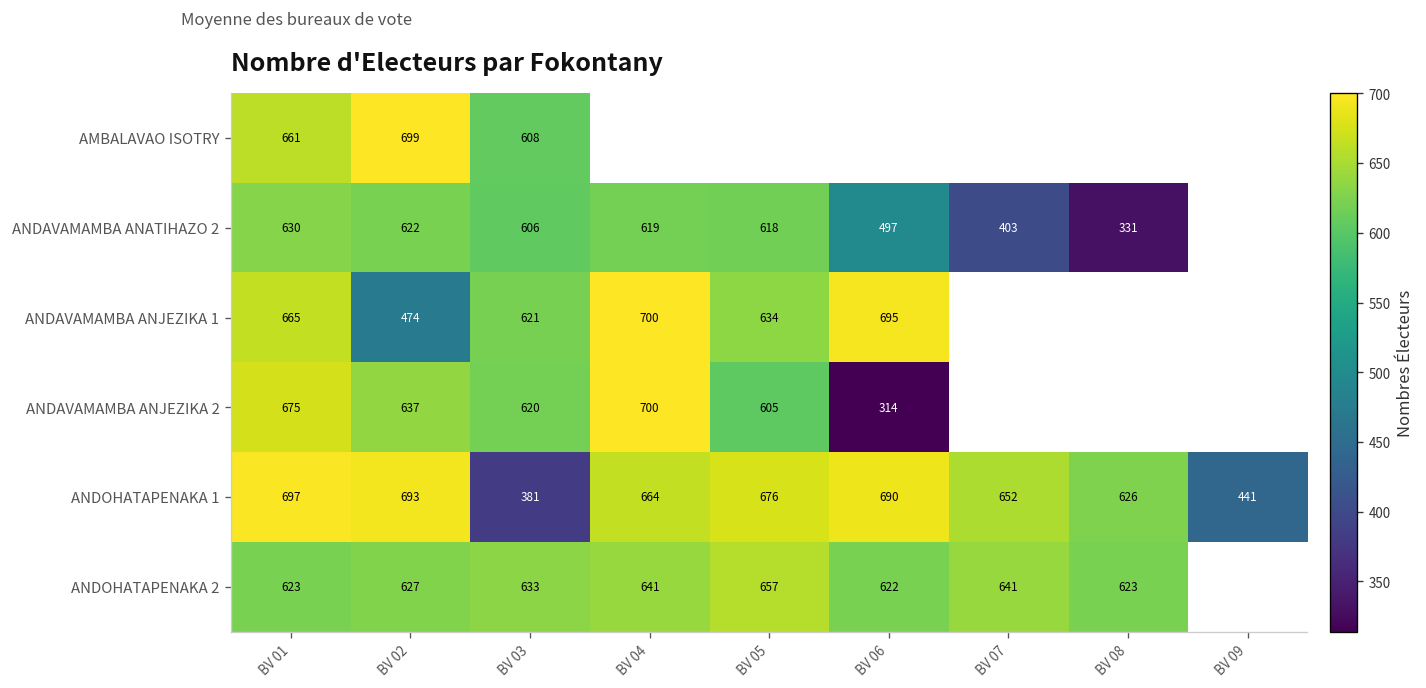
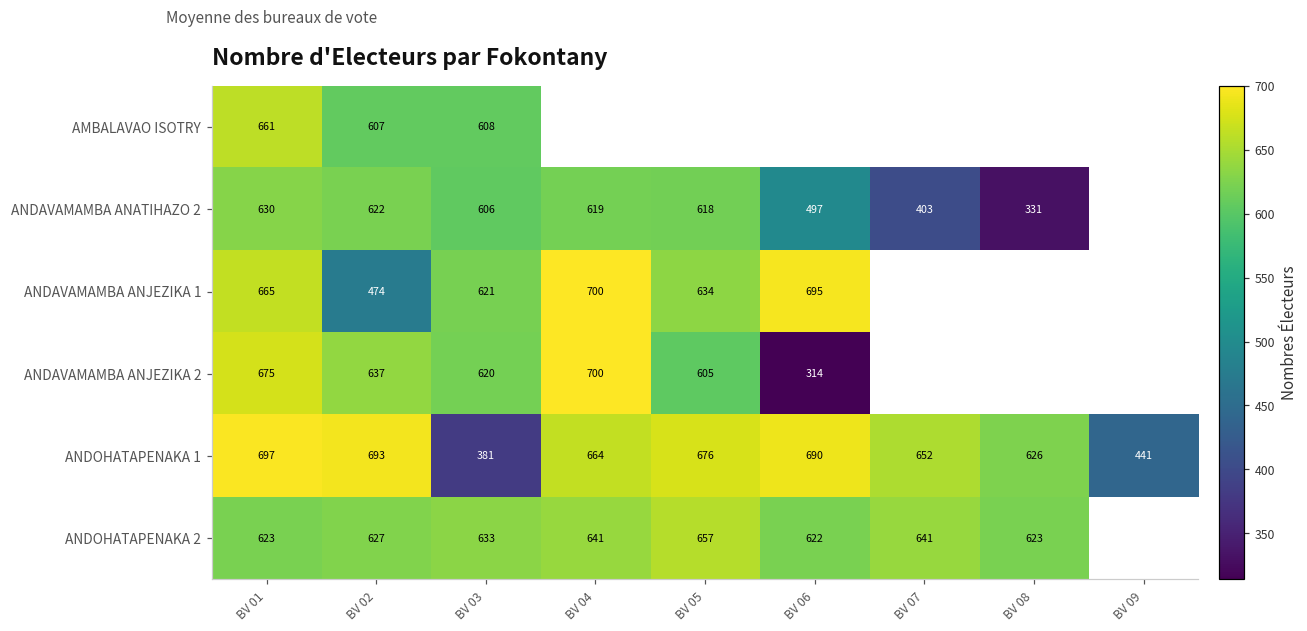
  {
    "AMBALAVAO ISOTRY": {
      "BV 01": 661,
-     "BV 02": 699,
+     "BV 02": 607,
      "BV 03": 608
    },
    "ANDAVAMAMBA ANATIHAZO 2": {
      "BV 01": 630,
      "BV 02": 622,
      "BV 03": 606,
      "BV 04": 619,
      "BV 05": 618,
      "BV 06": 497,
      "BV 07": 403,
      "BV 08": 331
    },
    "ANDAVAMAMBA ANJEZIKA 1": {
      "BV 01": 665,
      "BV 02": 474,
      "BV 03": 621,
      "BV 04": 700,
      "BV 05": 634,
      "BV 06": 695
    },
    "ANDAVAMAMBA ANJEZIKA 2": {
      "BV 01": 675,
      "BV 02": 637,
      "BV 03": 620,
      "BV 04": 700,
      "BV 05": 605,
      "BV 06": 314
    },
    "ANDOHATAPENAKA 1": {
      "BV 01": 697,
      "BV 02": 693,
      "BV 03": 381,
      "BV 04": 664,
      "BV 05": 676,
      "BV 06": 690,
      "BV 07": 652,
      "BV 08": 626,
      "BV 09": 441
    },
    "ANDOHATAPENAKA 2": {
      "BV 01": 623,
      "BV 02": 627,
      "BV 03": 633,
      "BV 04": 641,
      "BV 05": 657,
      "BV 06": 622,
      "BV 07": 641,
      "BV 08": 623
    }
  }
